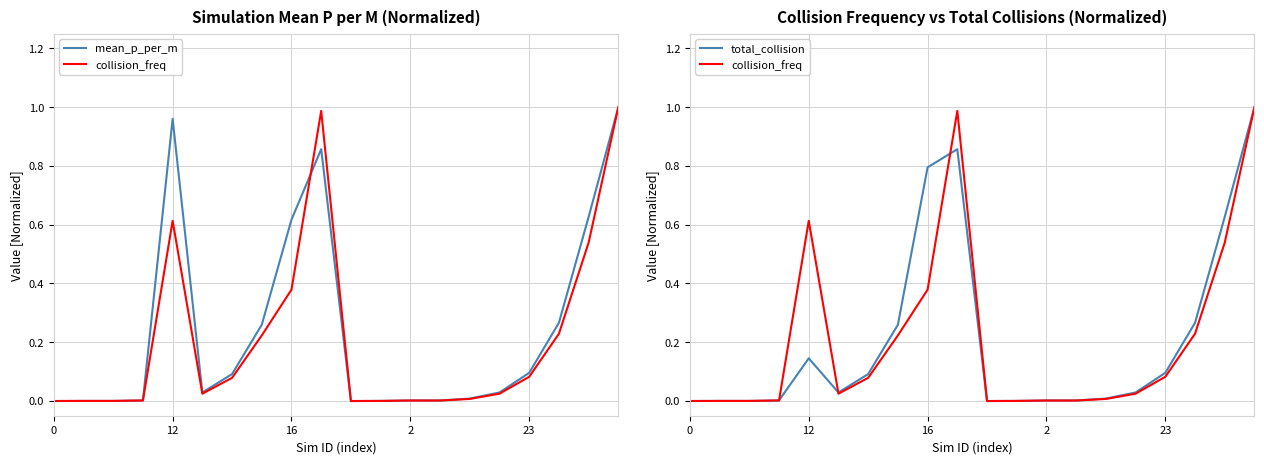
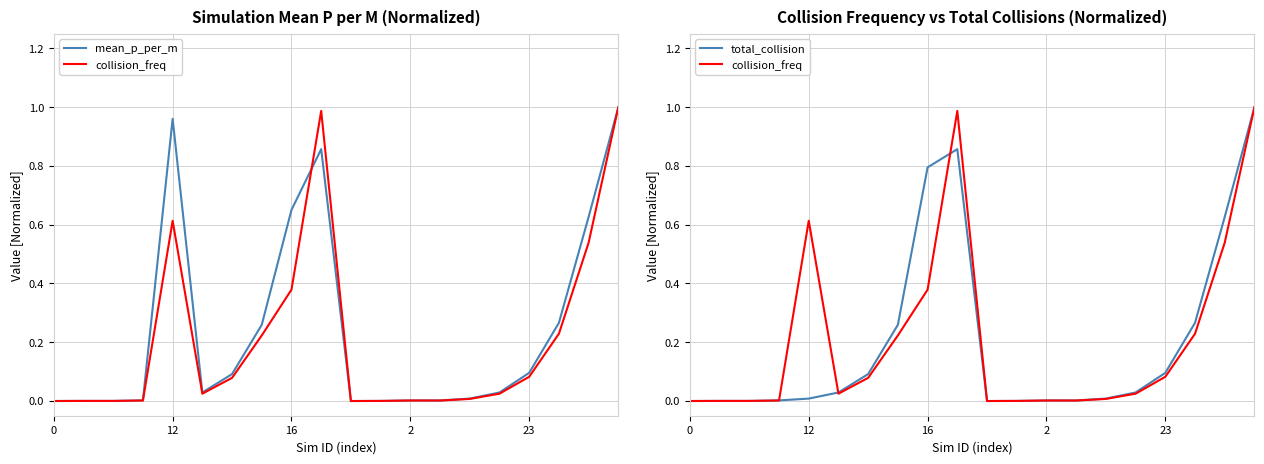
  {
    "Simulation Mean P per M (Normalized)": {
      "mean_p_per_m": {
        "12": 0.96,
-       "16": 0.62,
+       "16": 0.65,
        "23": 0.10
      },
      "collision_freq": {
        "12": 0.61,
        "16": 0.38,
        "23": 0.08
      }
    },
    "Collision Frequency vs Total Collisions (Normalized)": {
      "total_collision": {
-       "12": 0.15,
+       "12": 0.01,
        "16": 0.80,
        "23": 0.10
      },
      "collision_freq": {
        "12": 0.61,
        "16": 0.38,
        "23": 0.08
      }
    }
  }
